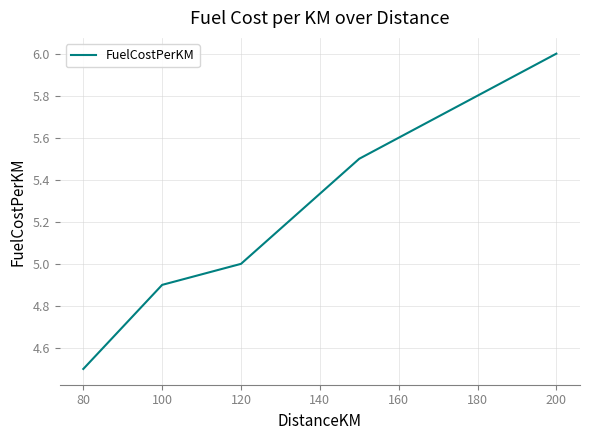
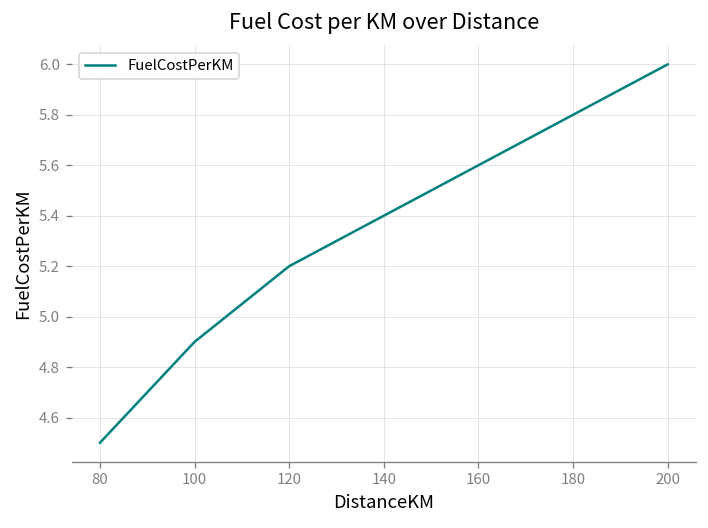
  {
    "80": 4.5,
    "100": 4.9,
-   "120": 5.0,
+   "120": 5.2,
    "200": 6.0
  }
